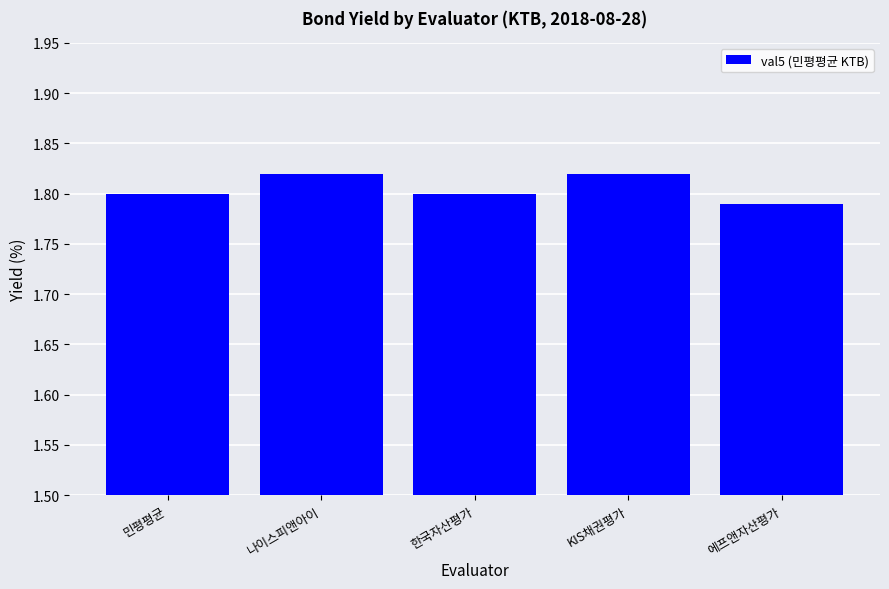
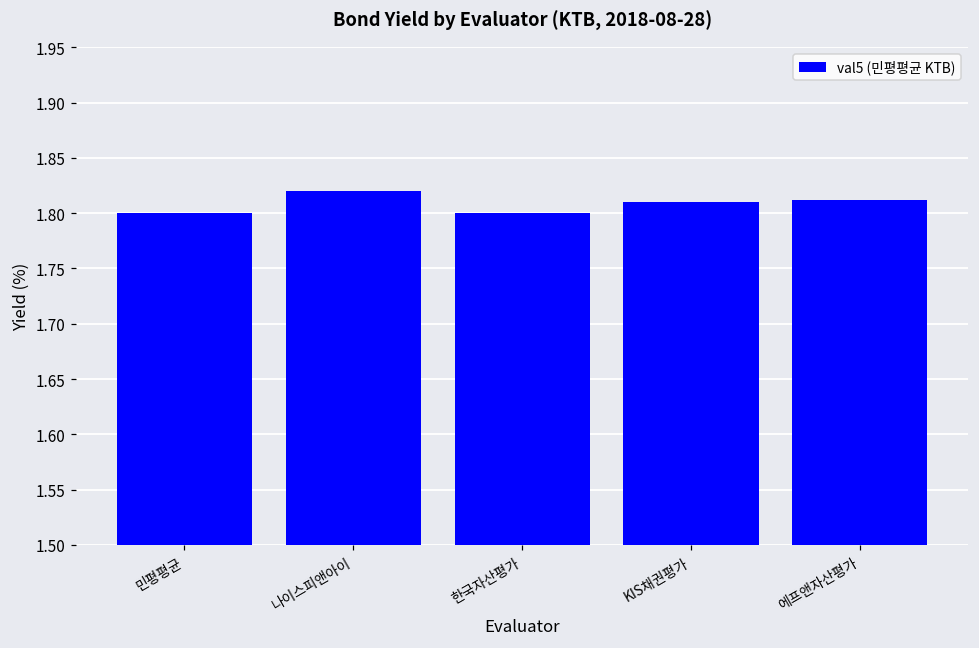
  {
    "민평평균": 1.800,
    "나이스피앤아이": 1.820,
    "한국자산평가": 1.800,
-   "KIS채권평가": 1.82,
-   "에프앤자산평가": 1.790
+   "KIS채권평가": 1.81,
+   "에프앤자산평가": 1.812
  }
